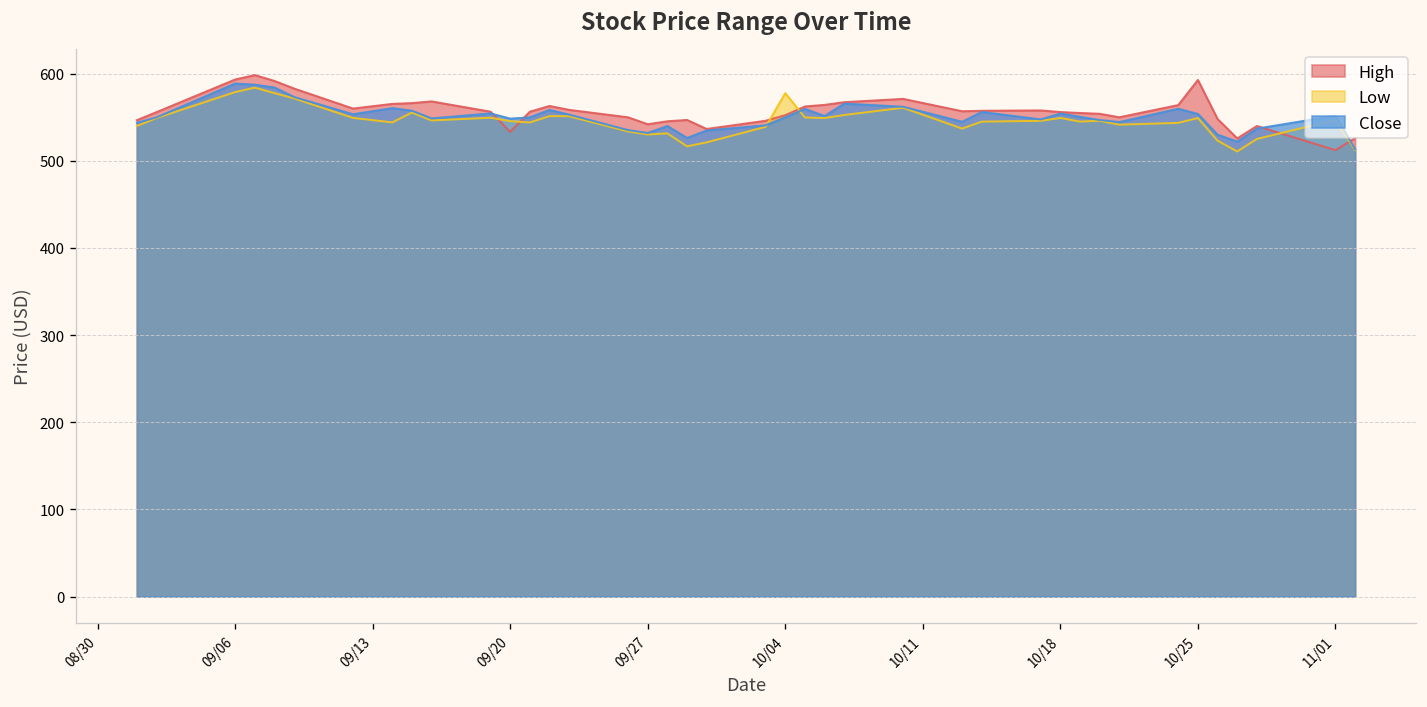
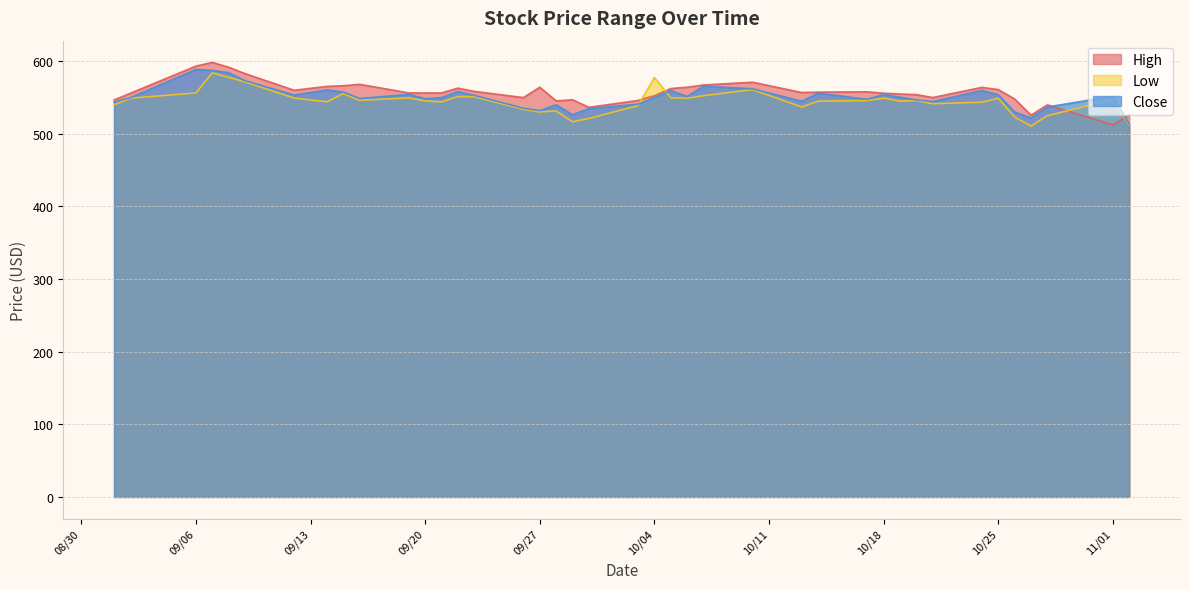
  {
    "High": {
      "09/06": 590,
-     "09/20": 530,
-     "09/27": 540,
-     "10/25": 590,
+     "09/20": 560,
+     "09/27": 560,
+     "10/25": 560,
      "11/01": 510
    },
    "Low": {
-     "09/06": 580,
+     "09/06": 560,
      "10/04": 580,
      "10/18": 550,
      "10/25": 550
    },
    "Close": {
      "09/06": 590,
      "10/25": 550
    }
  }
